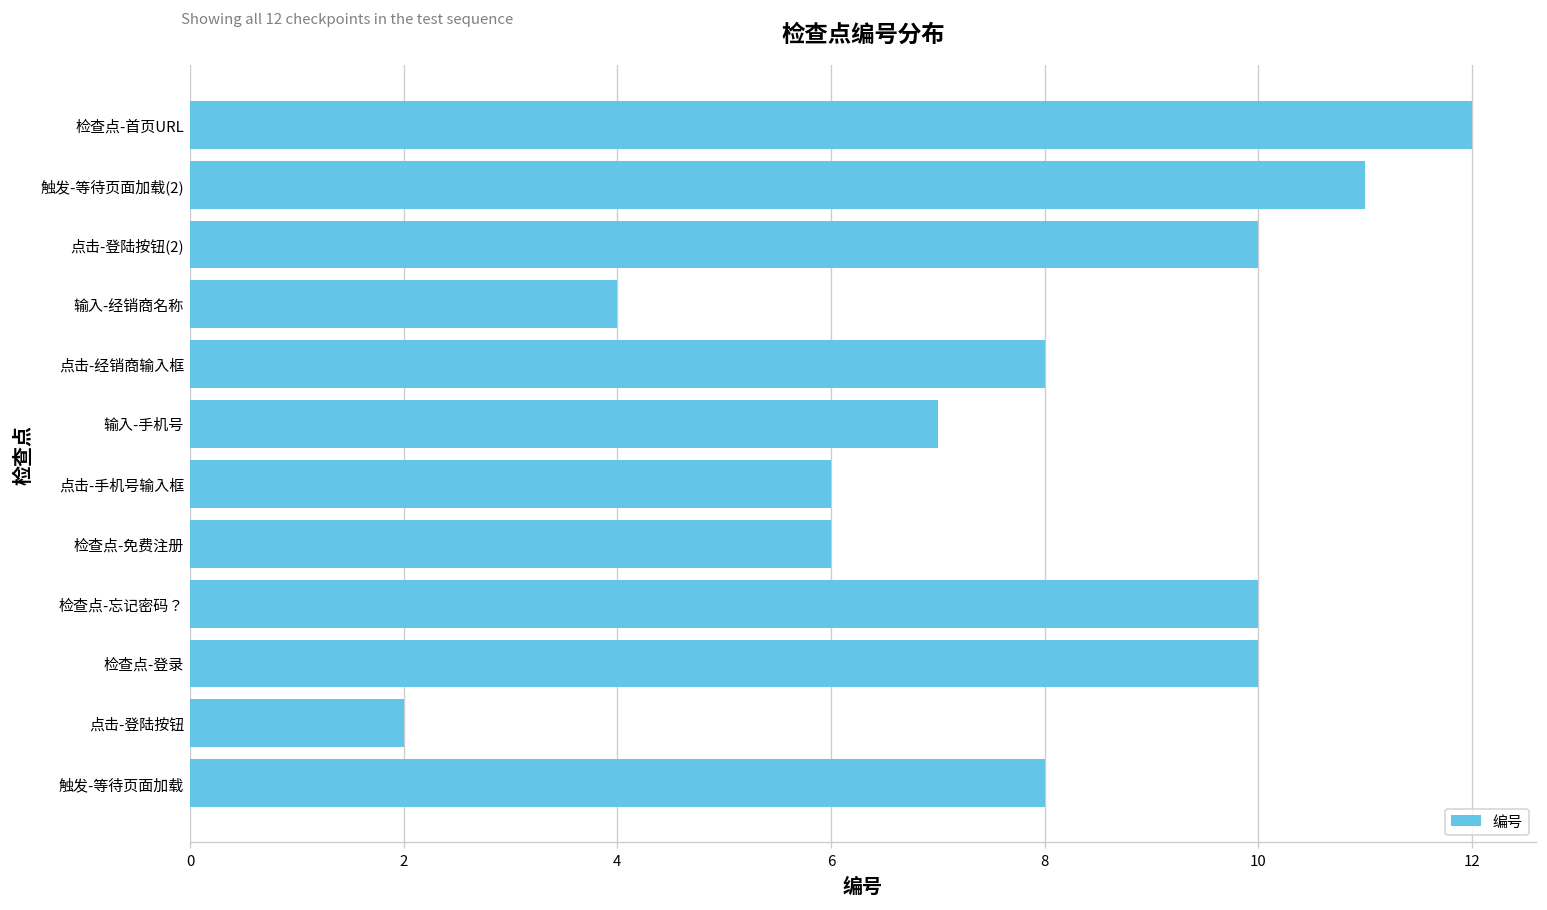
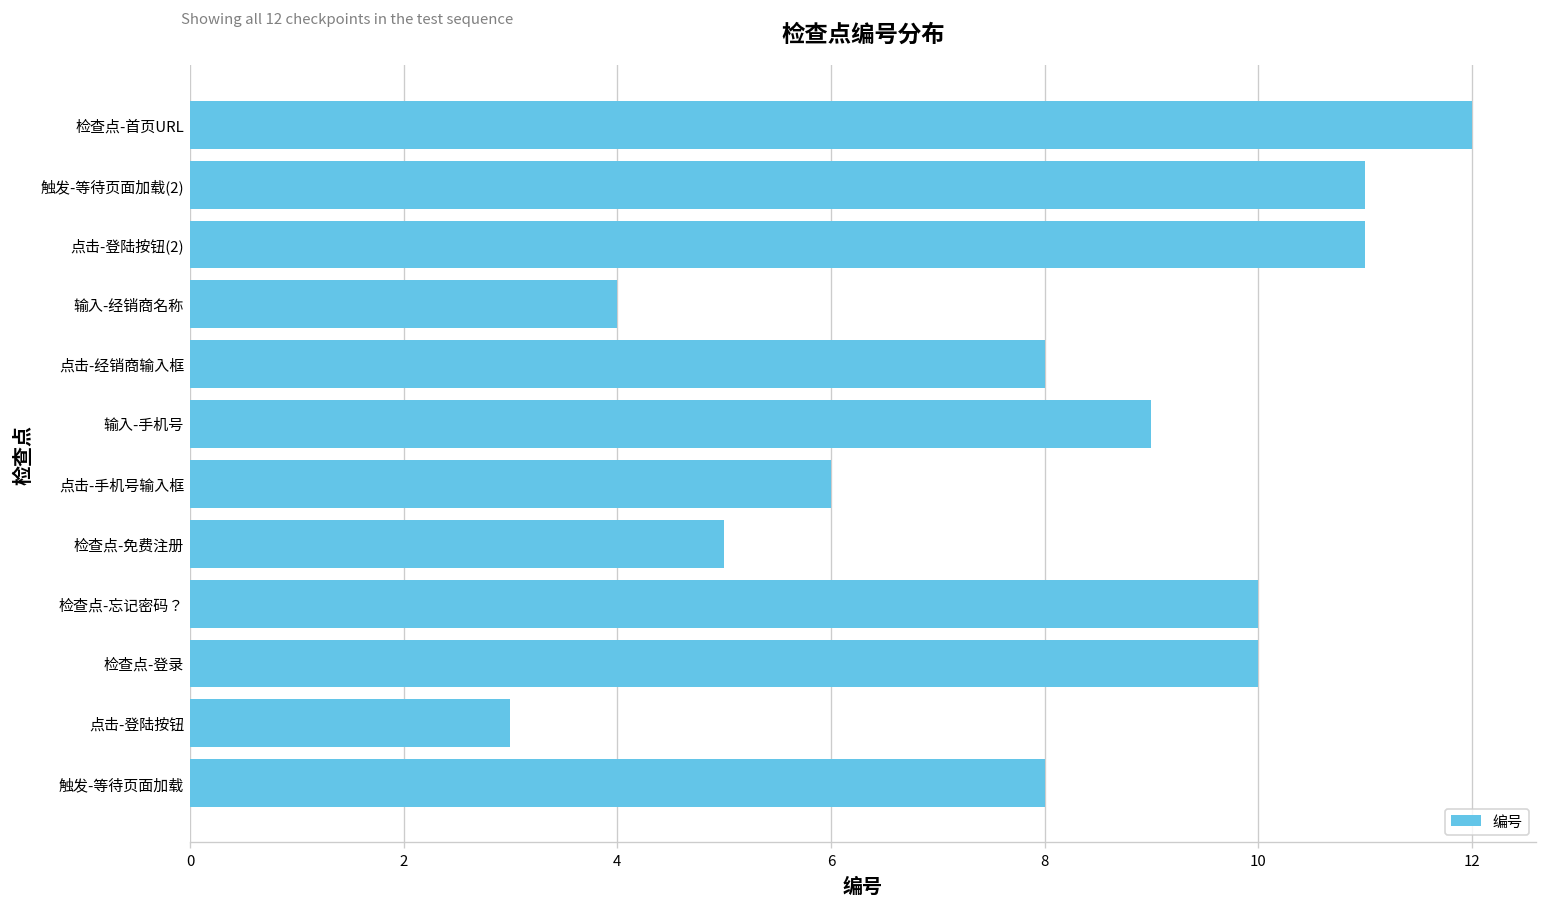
  {
    "检查点-首页URL": 12,
    "触发-等待页面加载(2)": 11,
-   "点击-登陆按钮(2)": 10,
+   "点击-登陆按钮(2)": 11,
    "输入-经销商名称": 4,
    "点击-经销商输入框": 8,
-   "输入-手机号": 7,
+   "输入-手机号": 9,
    "点击-手机号输入框": 6,
-   "检查点-免费注册": 6,
+   "检查点-免费注册": 5,
    "检查点-忘记密码？": 10,
    "检查点-登录": 10,
-   "点击-登陆按钮": 2,
+   "点击-登陆按钮": 3,
    "触发-等待页面加载": 8
  }
